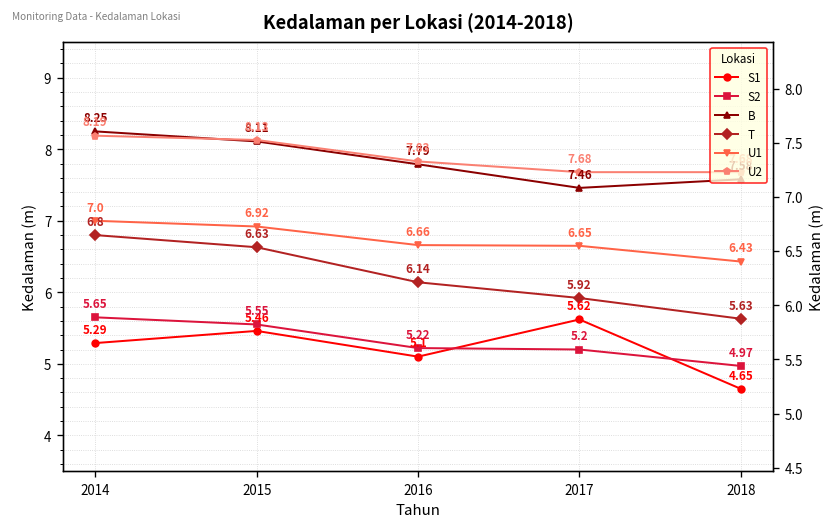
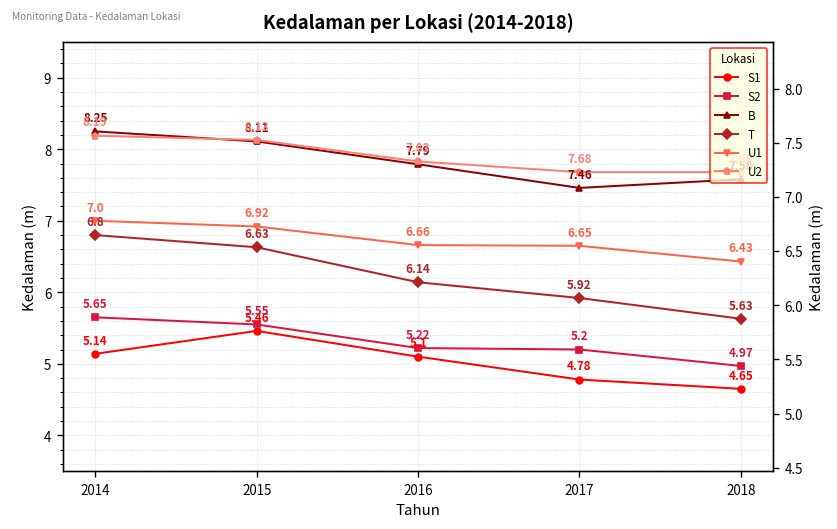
  {
    "S1": {
-     "2014": 5.29,
-     "2017": 5.62,
+     "2014": 5.14,
+     "2017": 4.78,
      "2018": 4.65
    }
  }
